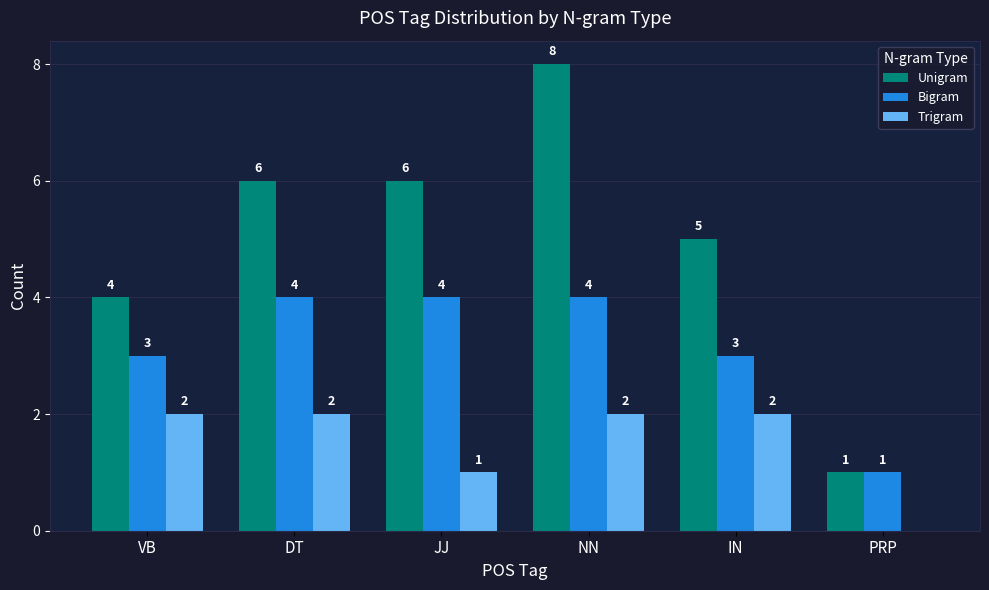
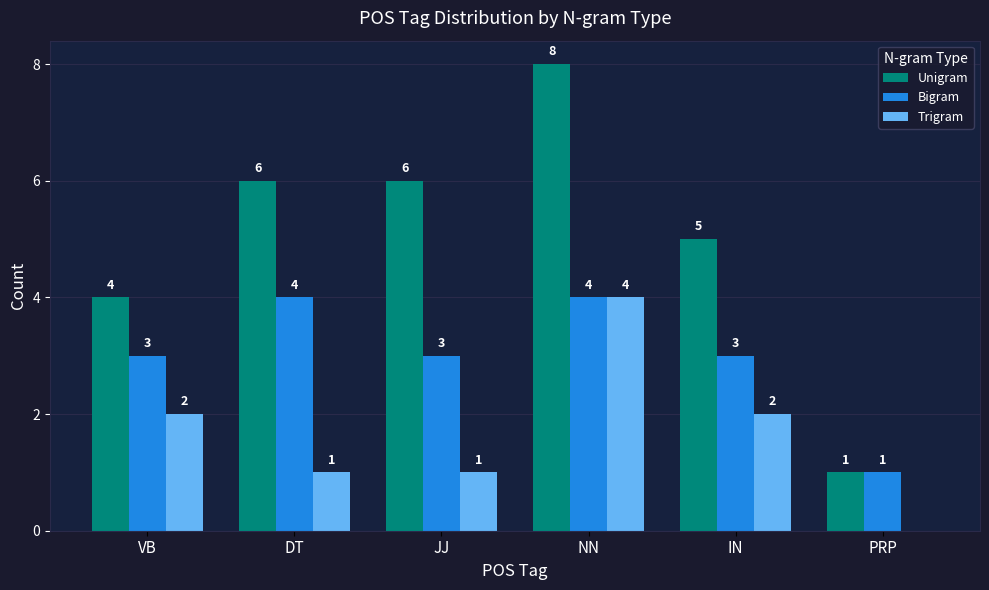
  {
    "Unigram": {
      "VB": 4,
      "DT": 6,
      "JJ": 6,
      "NN": 8,
      "IN": 5,
      "PRP": 1
    },
    "Bigram": {
      "VB": 3,
      "DT": 4,
-     "JJ": 4,
+     "JJ": 3,
      "NN": 4,
      "IN": 3,
      "PRP": 1
    },
    "Trigram": {
      "VB": 2,
-     "DT": 2,
+     "DT": 1,
      "JJ": 1,
-     "NN": 2,
+     "NN": 4,
      "IN": 2
    }
  }
